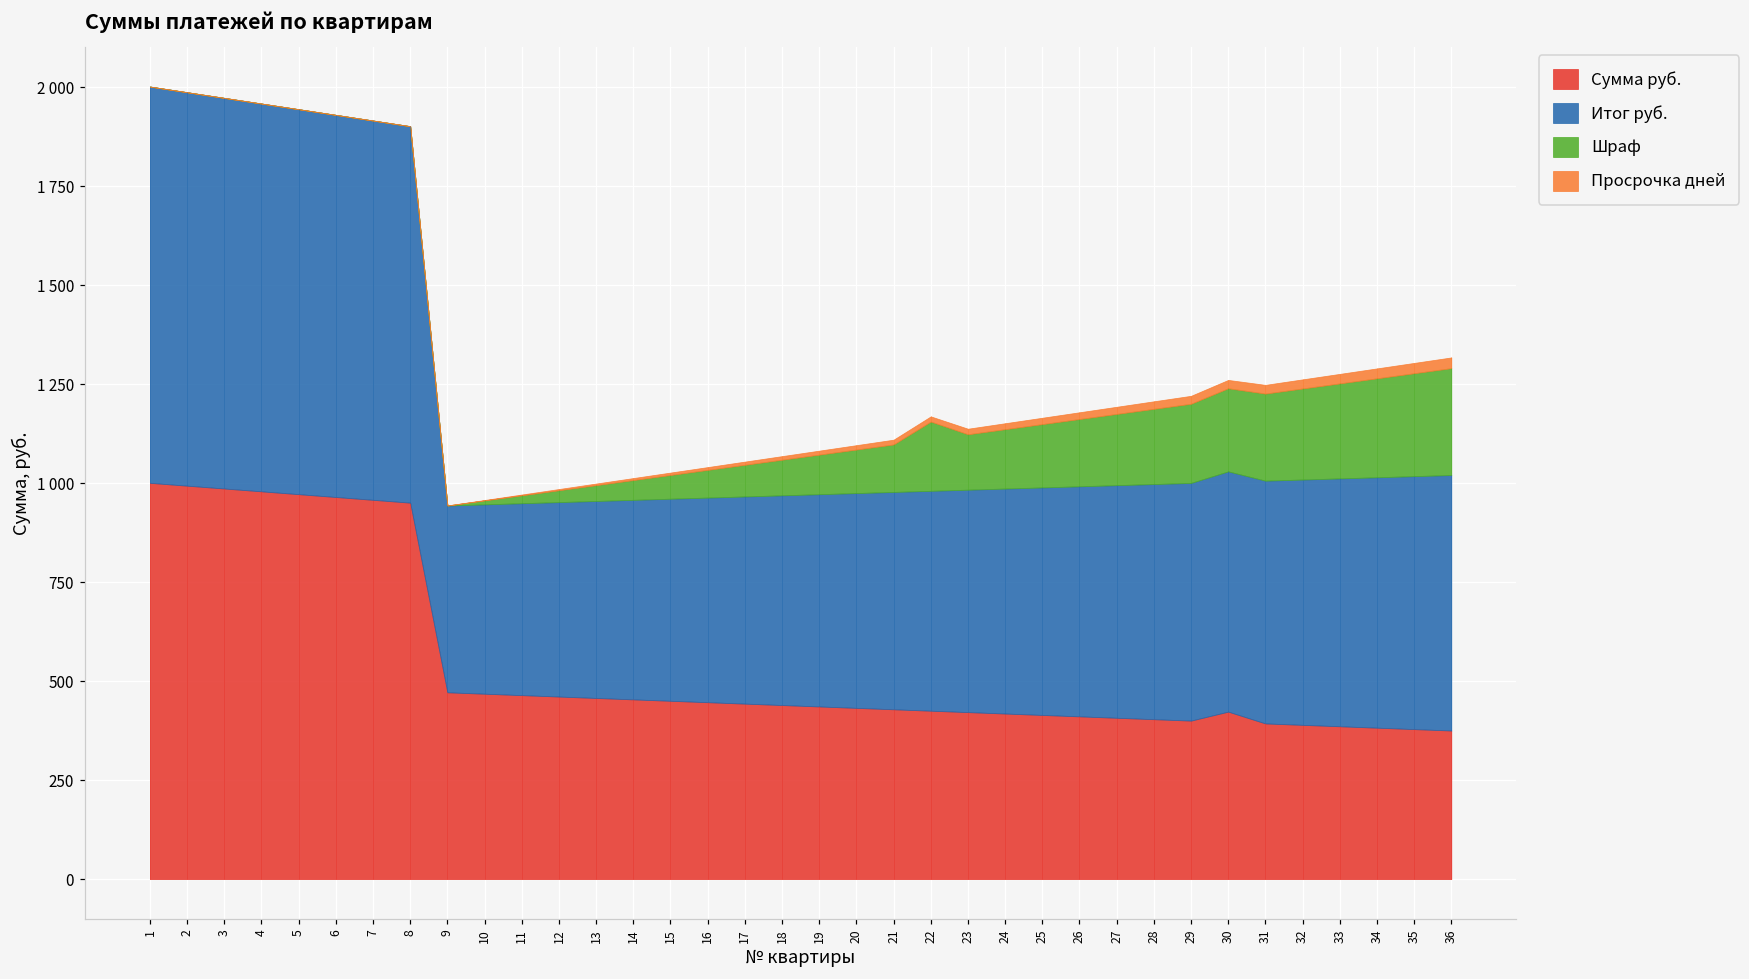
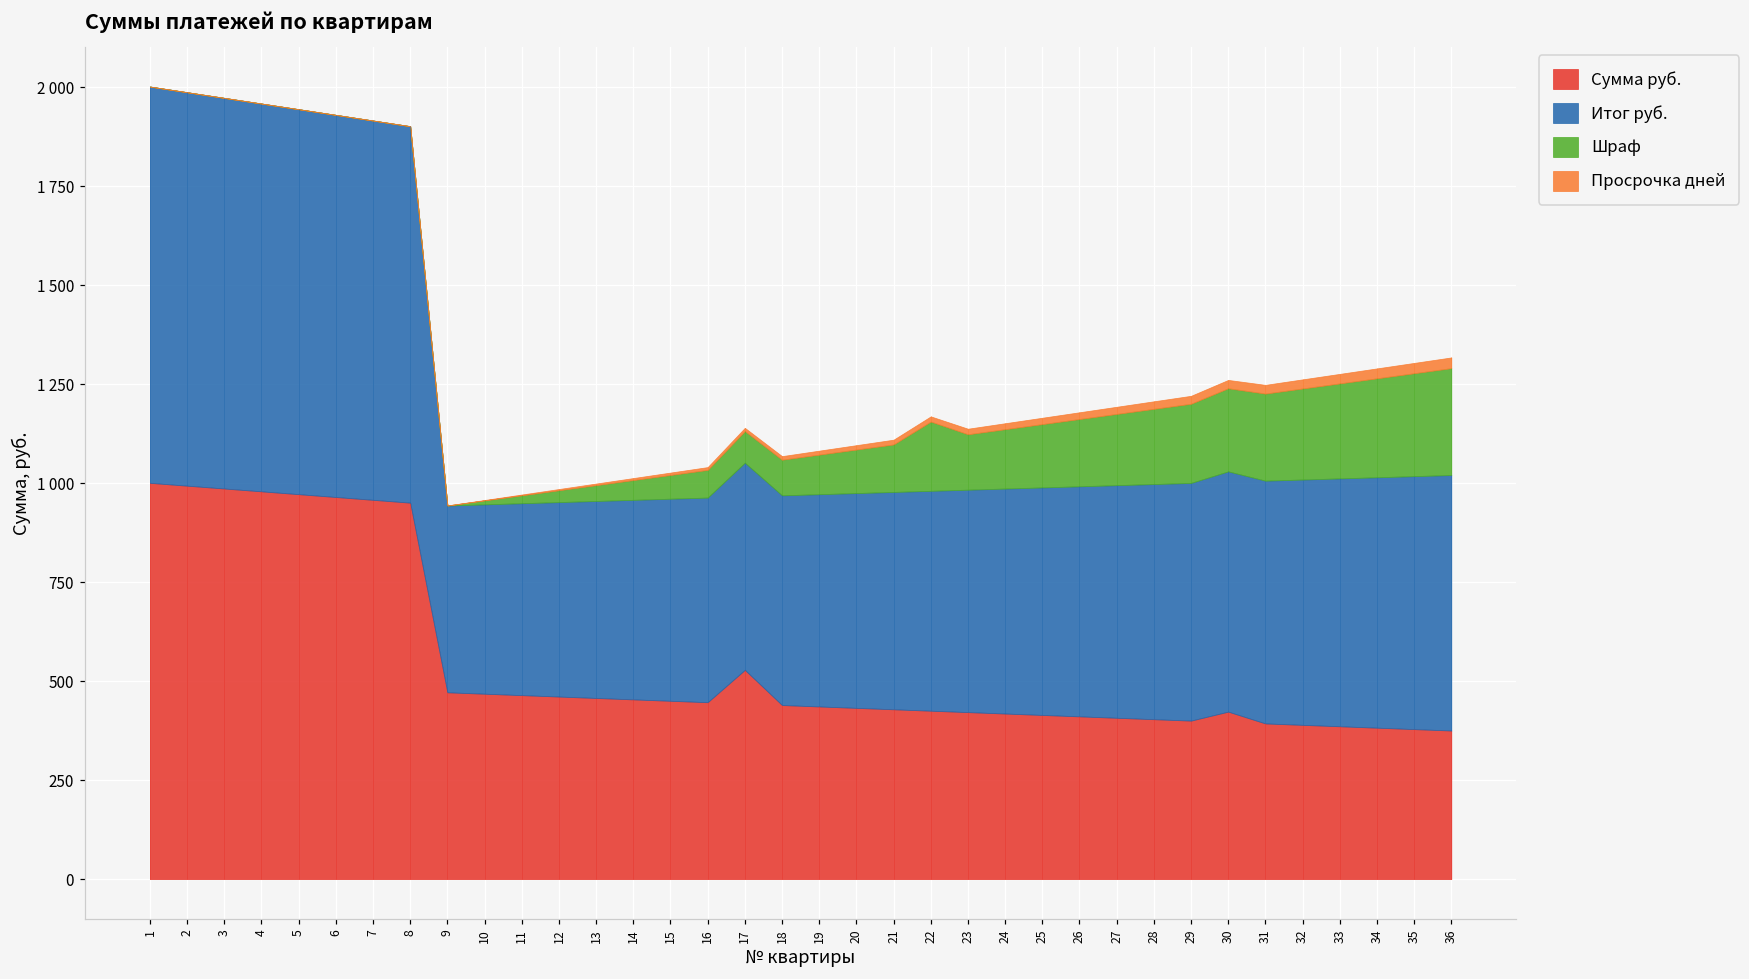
  {
    "Сумма руб.": {
      "1": 1000,
      "2": 990,
      "3": 990,
      "4": 980,
      "5": 970,
      "6": 970,
      "7": 960,
      "8": 950,
      "9": 470,
      "10": 470,
      "11": 460,
      "12": 460,
      "13": 460,
      "14": 450,
      "15": 450,
      "16": 450,
-     "17": 440,
+     "17": 530,
      "18": 440,
      "19": 440,
      "20": 430,
      "21": 430,
      "22": 430,
      "23": 420,
      "24": 420,
      "25": 410,
      "26": 410,
      "27": 410,
      "28": 400,
      "29": 400,
      "30": 420,
      "31": 390,
      "32": 390,
      "33": 390,
      "34": 380,
      "35": 380,
      "36": 380
    },
    "Итог руб.": {
      "10": 480,
      "11": 480,
      "12": 490,
      "13": 500,
      "14": 500,
      "15": 510,
      "16": 520,
      "17": 520,
      "18": 530,
      "19": 540,
      "20": 540,
      "21": 550,
      "22": 560,
      "23": 560,
      "24": 570,
      "25": 570,
      "26": 580,
      "27": 590,
      "28": 590,
      "29": 600,
      "30": 610,
      "31": 610,
      "32": 620,
      "33": 630,
      "34": 630,
      "35": 640,
      "36": 650
    },
    "Шраф": {
      "16": 70,
      "17": 80,
      "18": 90,
      "19": 100,
      "20": 110,
      "21": 120,
      "22": 180,
      "23": 140,
      "24": 150,
      "25": 160,
      "26": 170,
      "27": 180,
      "28": 190,
      "29": 200,
      "30": 210,
      "31": 220,
      "32": 230,
      "33": 240,
      "34": 250,
      "35": 260,
      "36": 270
    },
    "Просрочка дней": {
      "16": 10,
      "17": 10,
      "18": 10,
      "19": 10,
      "20": 10,
      "21": 10,
      "22": 10,
      "23": 10,
      "24": 20,
      "25": 20,
      "26": 20,
      "27": 20,
      "28": 20,
      "29": 20,
      "30": 20,
      "31": 20,
      "32": 20,
      "33": 20,
      "34": 30,
      "35": 30,
      "36": 30
    }
  }
